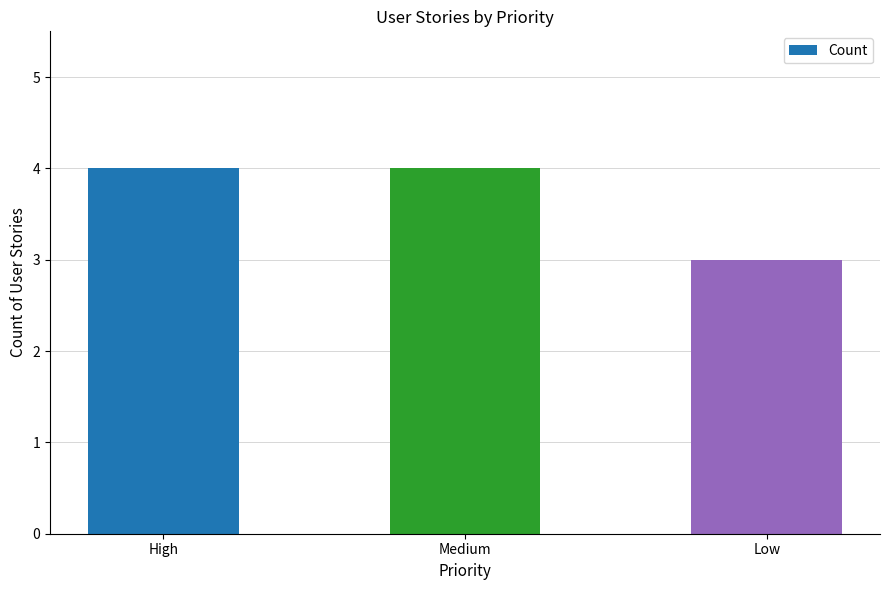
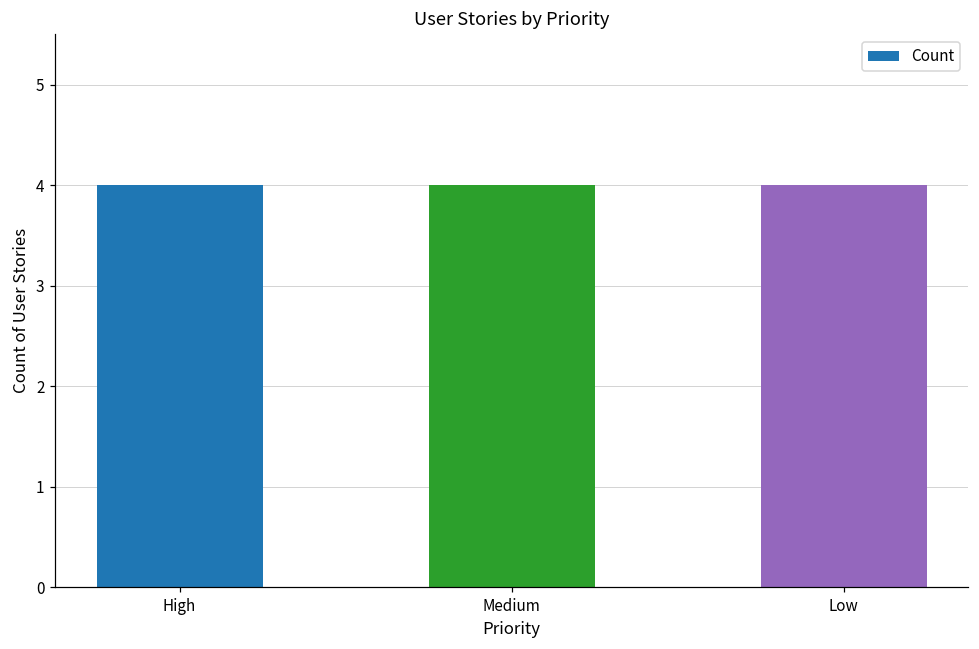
  {
    "High": 4,
    "Medium": 4,
-   "Low": 3
+   "Low": 4
  }
